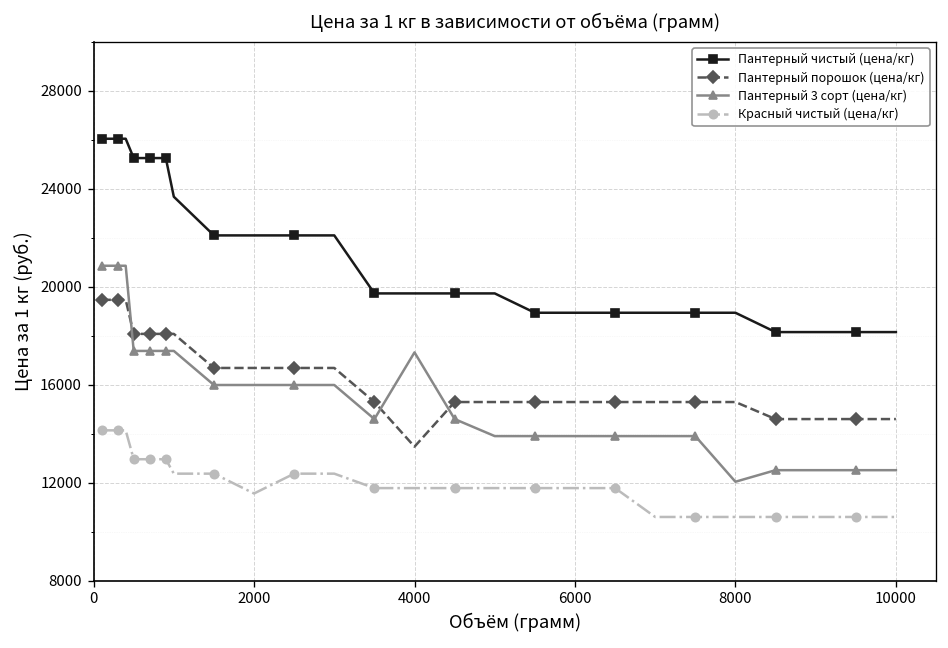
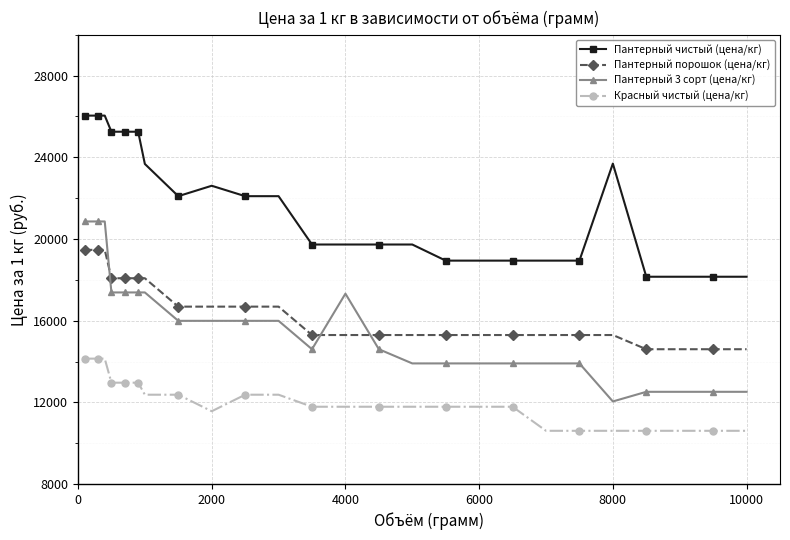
  {
    "Пантерный чистый (цена/кг)": {
-     "2000": 22100,
+     "2000": 22600,
      "4000": 19700,
      "6000": 18900,
-     "8000": 18900,
+     "8000": 23700,
      "10000": 18200
    },
    "Пантерный порошок (цена/кг)": {
      "2000": 16700,
-     "4000": 13500,
+     "4000": 15300,
      "6000": 15300,
      "8000": 15300,
      "10000": 14600
    },
    "Пантерный 3 сорт (цена/кг)": {
      "2000": 16000,
      "4000": 17300,
      "6000": 13900,
      "8000": 12000,
      "10000": 12500
    },
    "Красный чистый (цена/кг)": {
      "2000": 11600,
      "4000": 11800,
      "6000": 11800,
      "8000": 10600,
      "10000": 10600
    }
  }
